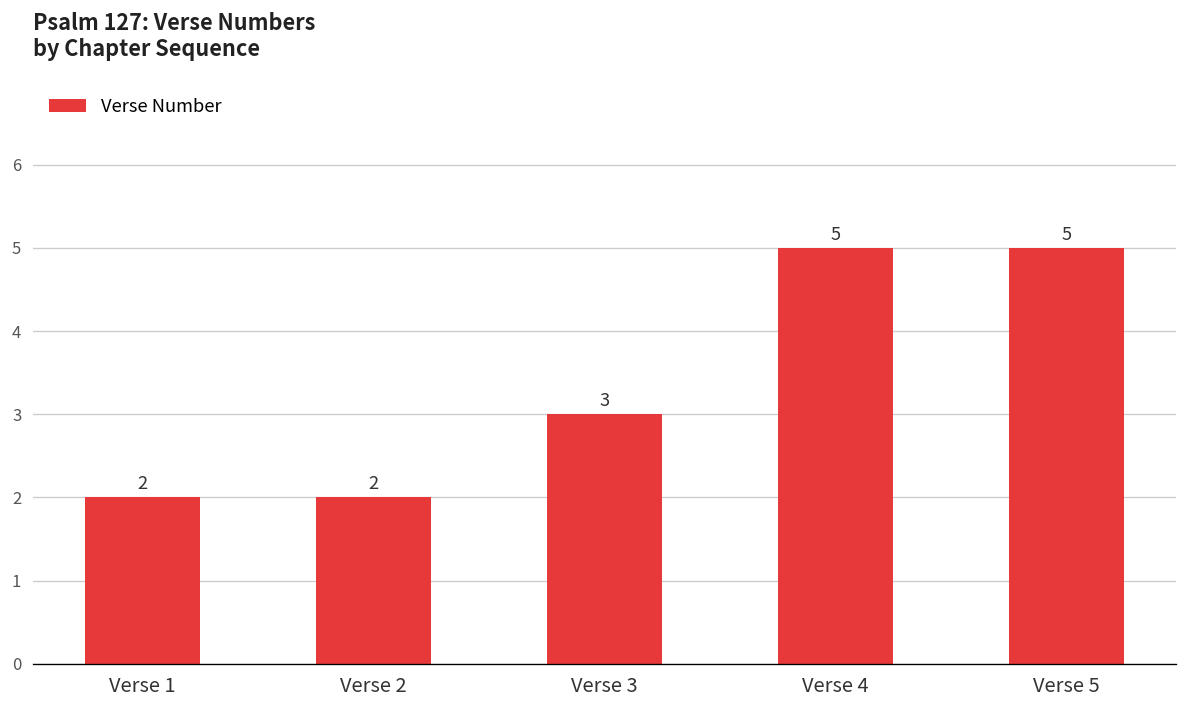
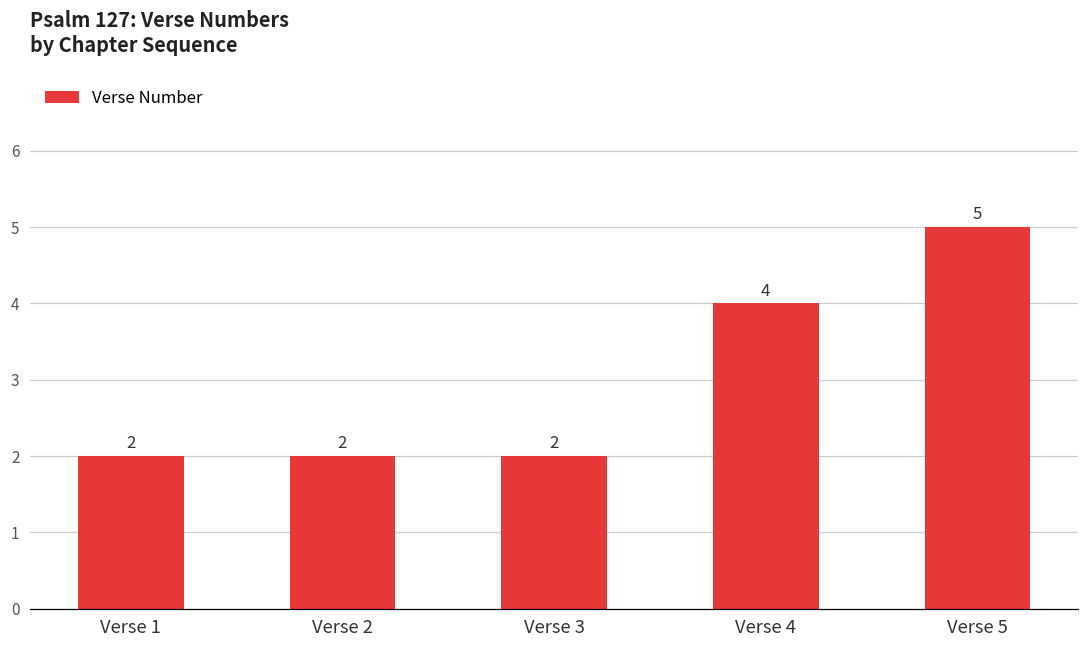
  {
    "Verse 1": 2,
    "Verse 2": 2,
-   "Verse 3": 3,
-   "Verse 4": 5,
+   "Verse 3": 2,
+   "Verse 4": 4,
    "Verse 5": 5
  }
